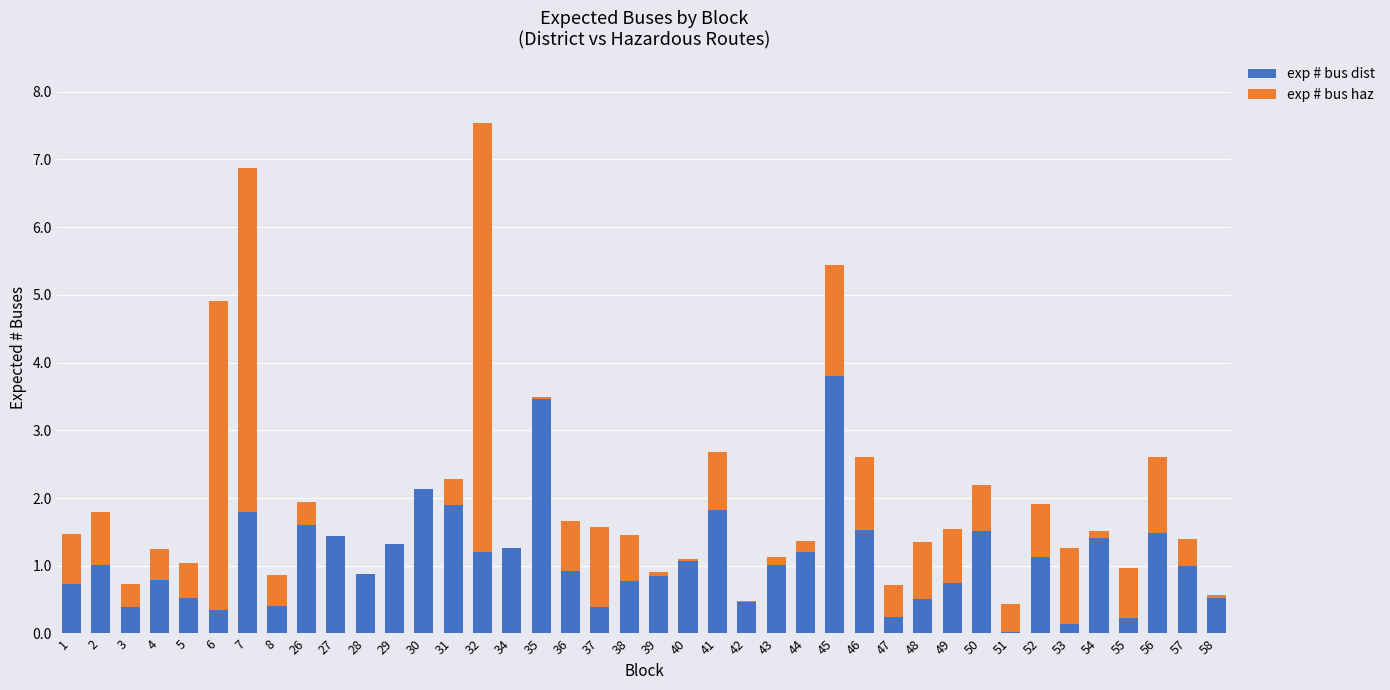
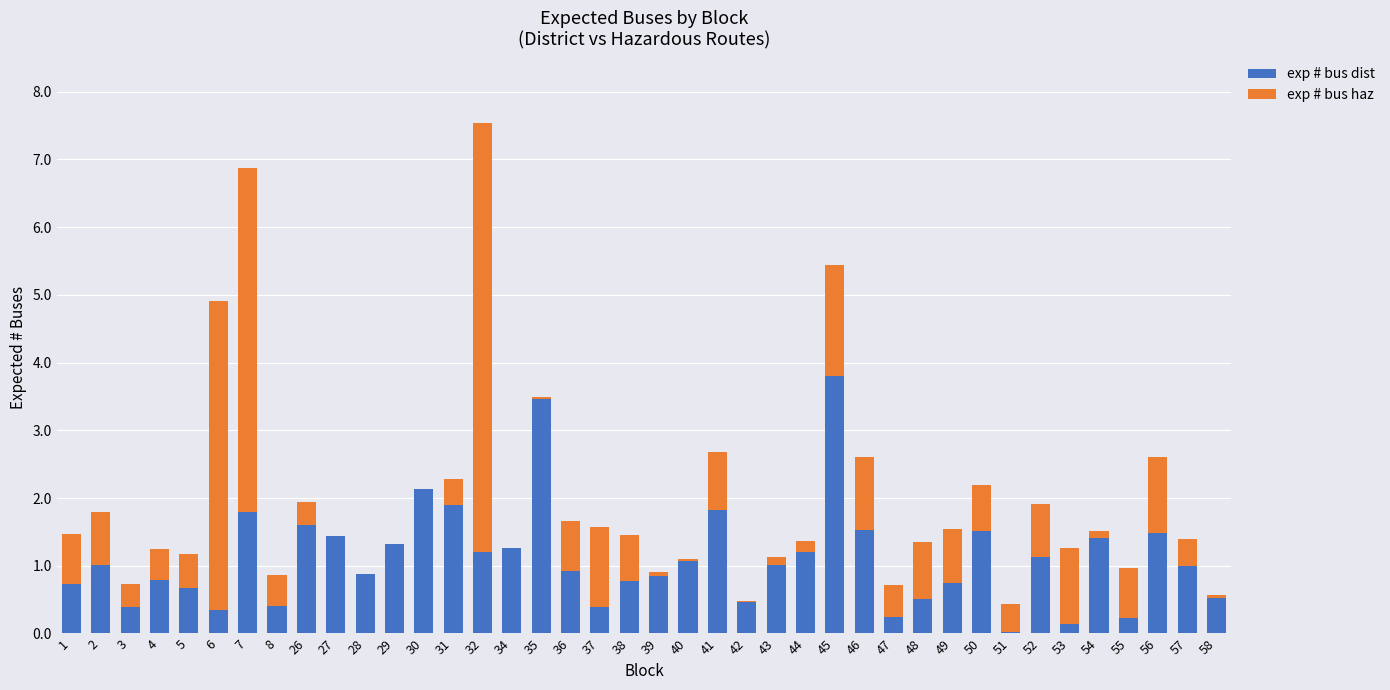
  {
    "exp # bus dist": {
      "1": 0.7,
      "2": 1.0,
      "3": 0.4,
      "4": 0.8,
-     "5": 0.5,
+     "5": 0.7,
      "6": 0.4,
      "7": 1.8,
      "8": 0.4,
      "26": 1.6,
      "27": 1.4,
      "28": 0.9,
      "29": 1.3,
      "30": 2.1,
      "31": 1.9,
      "32": 1.2,
      "34": 1.3,
      "35": 3.5,
      "36": 0.9,
      "37": 0.4,
      "38": 0.8,
      "39": 0.9,
      "40": 1.1,
      "41": 1.8,
      "42": 0.5,
      "43": 1.0,
      "44": 1.2,
      "45": 3.8,
      "46": 1.5,
      "47": 0.3,
      "48": 0.5,
      "49": 0.7,
      "50": 1.5,
      "52": 1.1,
      "53": 0.1,
      "54": 1.4,
      "55": 0.2,
      "56": 1.5,
      "57": 1.0,
      "58": 0.5
    },
    "exp # bus haz": {
      "1": 0.7,
      "2": 0.8,
      "3": 0.3,
      "4": 0.5,
      "5": 0.5,
      "6": 4.5,
      "7": 5.1,
      "8": 0.5,
      "26": 0.3,
      "27": 0.0,
      "28": 0.0,
      "29": 0.0,
      "30": 0.0,
      "31": 0.4,
      "32": 6.3,
      "36": 0.7,
      "37": 1.2,
      "38": 0.7,
      "39": 0.1,
      "41": 0.9,
      "43": 0.1,
      "44": 0.2,
      "45": 1.6,
      "46": 1.1,
      "47": 0.5,
      "48": 0.8,
      "49": 0.8,
      "50": 0.7,
      "51": 0.4,
      "52": 0.8,
      "53": 1.1,
      "54": 0.1,
      "55": 0.7,
      "56": 1.1,
      "57": 0.4,
      "58": 0.1
    }
  }
